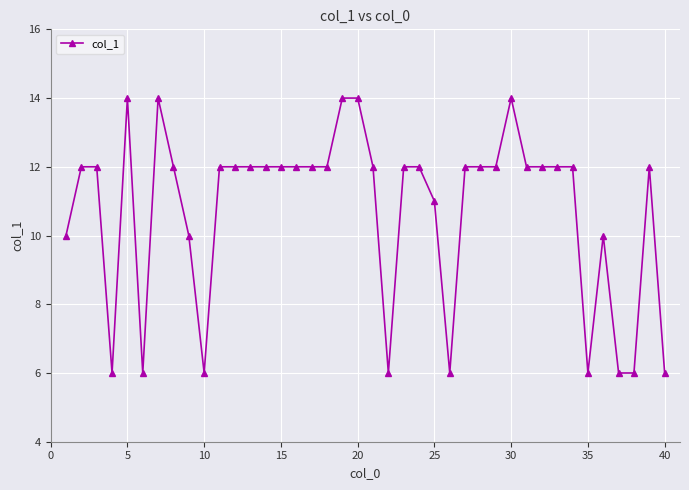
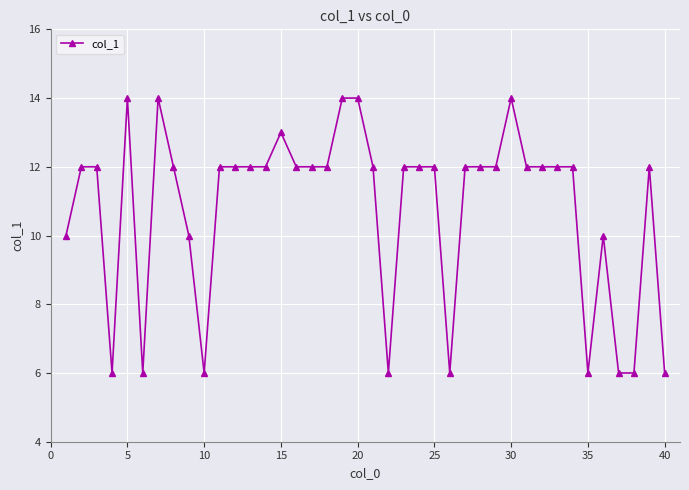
  {
    "5": 14,
    "10": 6,
-   "15": 12,
+   "15": 13,
    "20": 14,
-   "25": 11,
+   "25": 12,
    "30": 14,
    "35": 6,
    "40": 6
  }
